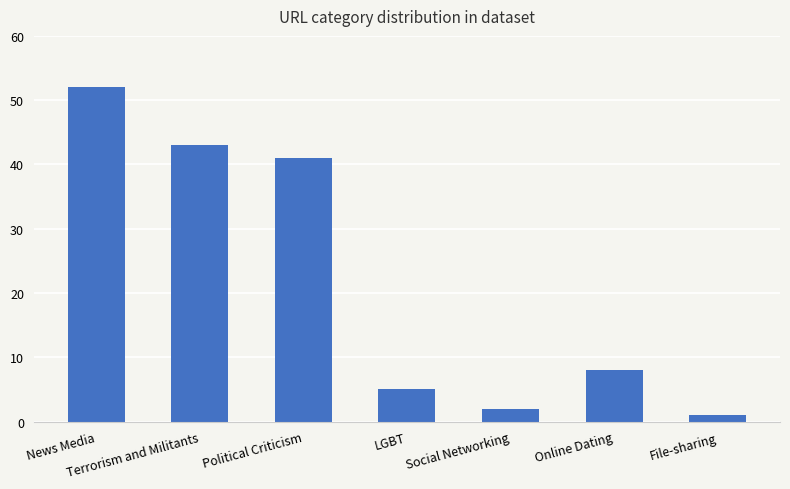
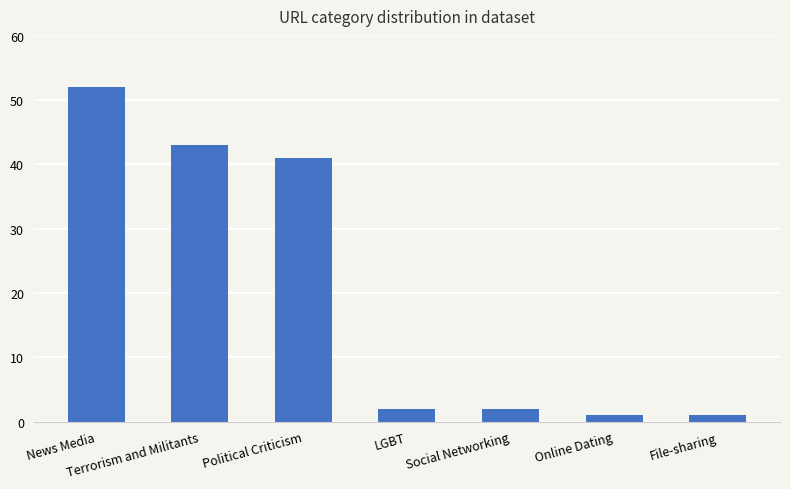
  {
    "News Media": 52,
    "Terrorism and Militants": 43,
    "Political Criticism": 41,
-   "LGBT": 5,
+   "LGBT": 2,
    "Social Networking": 2,
-   "Online Dating": 8,
+   "Online Dating": 1,
    "File-sharing": 1
  }
